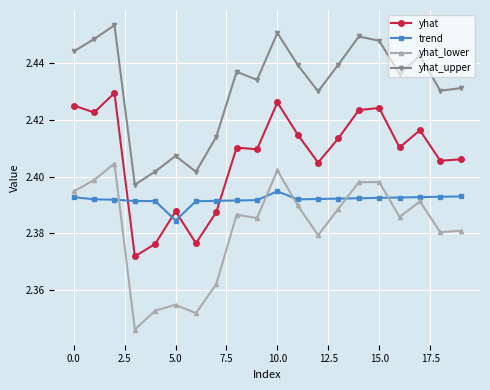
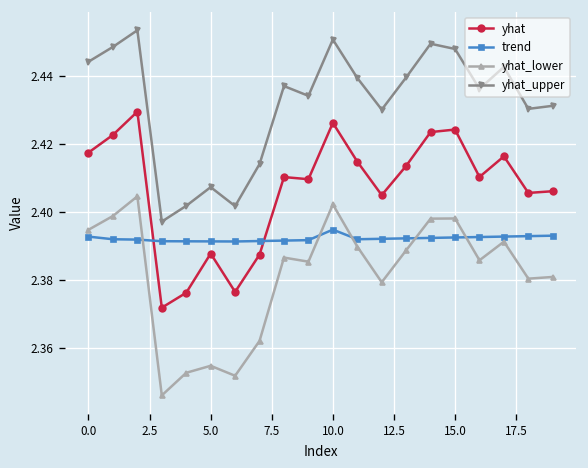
  {
    "yhat": {
-     "0.0": 2.425,
+     "0.0": 2.417,
      "5.0": 2.388,
      "10.0": 2.426,
      "15.0": 2.424
    },
    "trend": {
      "0.0": 2.393,
-     "5.0": 2.384,
+     "5.0": 2.391,
      "10.0": 2.395,
      "15.0": 2.392
    }
  }
